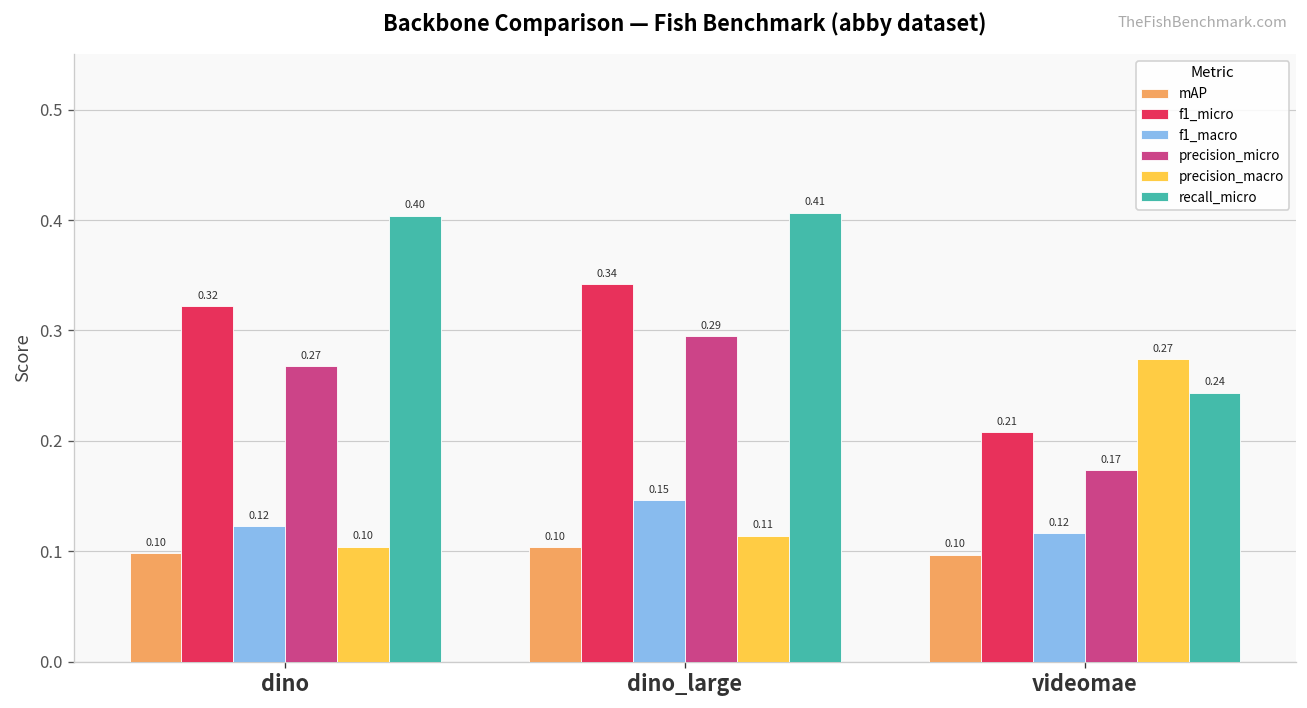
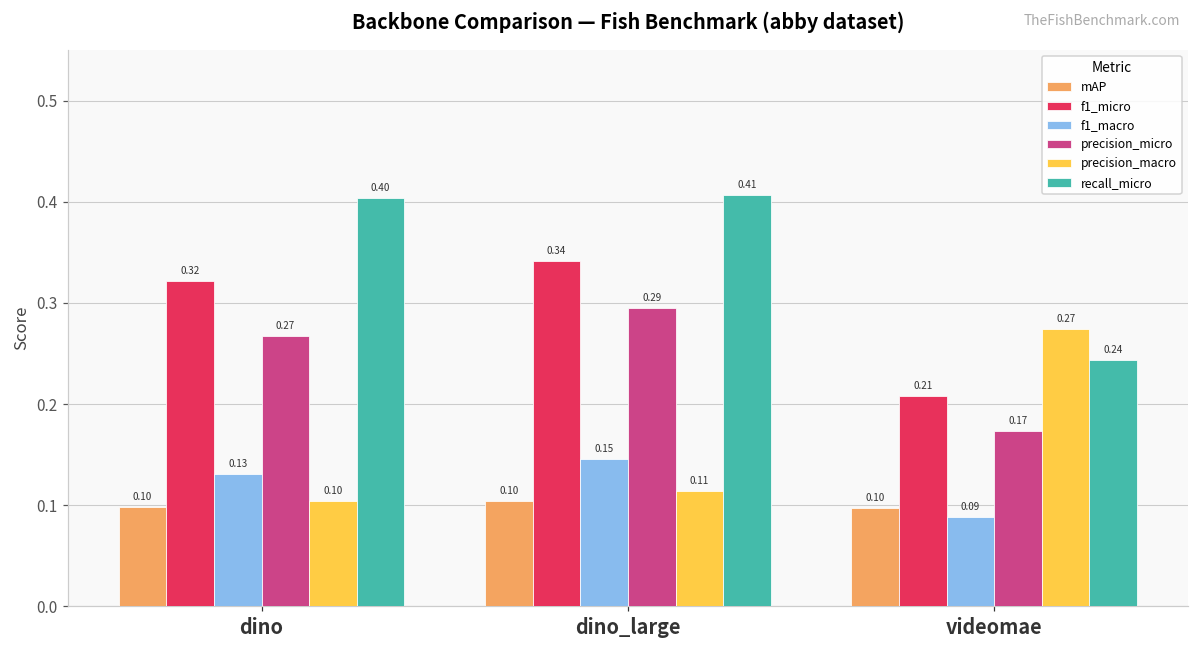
  {
    "f1_macro": {
-     "dino": 0.12,
+     "dino": 0.13,
      "dino_large": 0.15,
-     "videomae": 0.12
+     "videomae": 0.09
    },
    "recall_micro": {
      "dino": 0.40,
      "dino_large": 0.41,
      "videomae": 0.24
    }
  }
